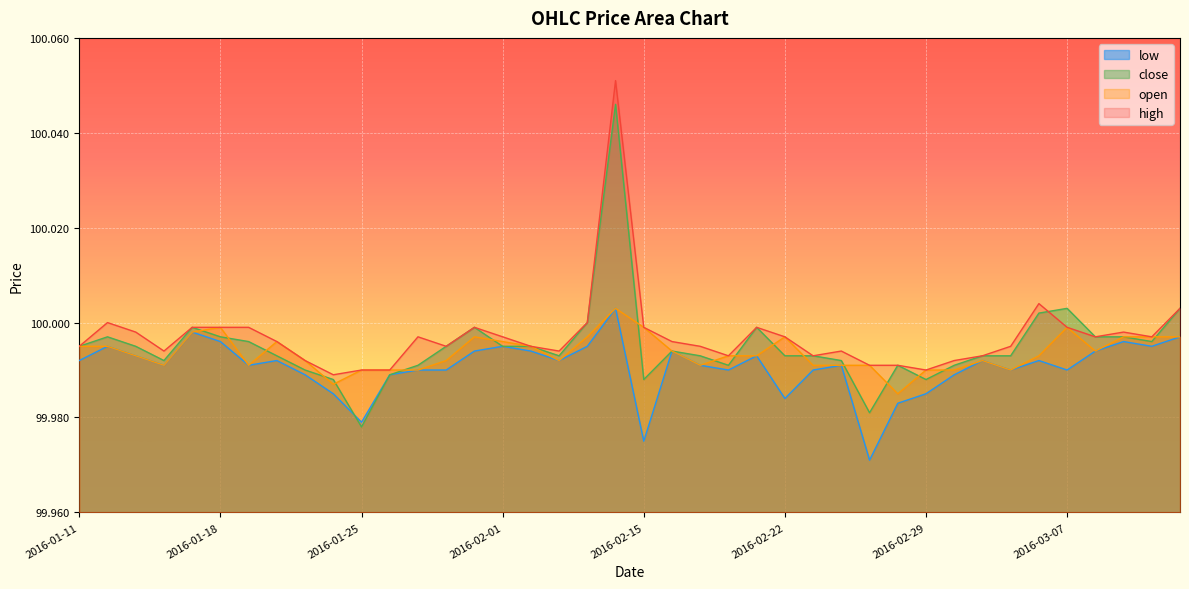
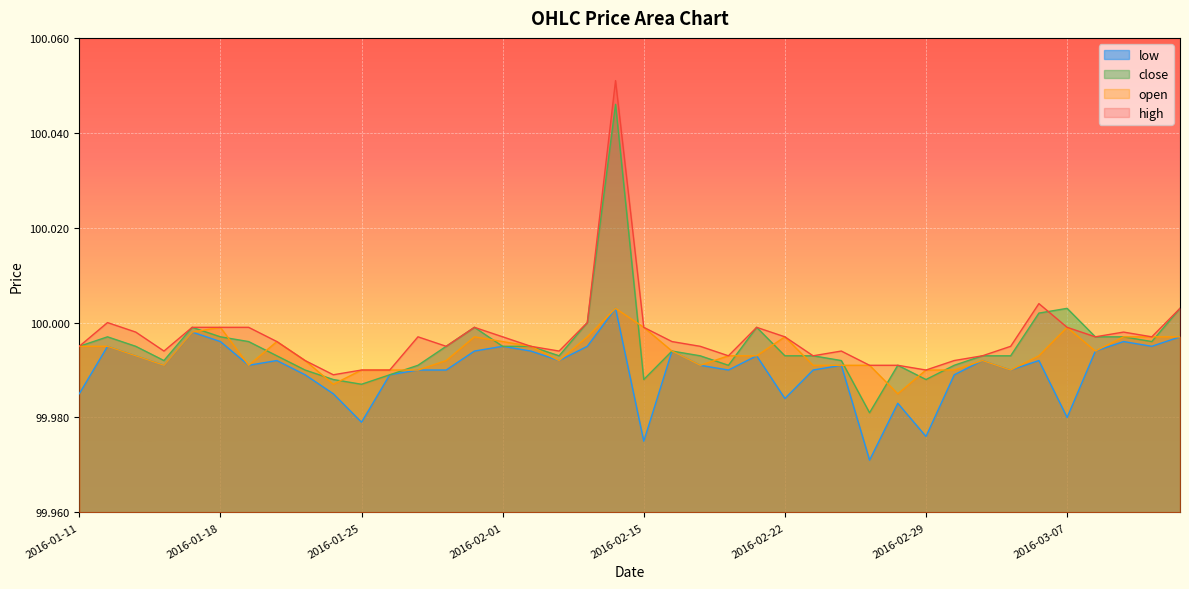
  {
    "low": {
-     "2016-01-11": 99.992,
+     "2016-01-11": 99.985,
      "2016-01-18": 99.996,
      "2016-01-25": 99.979,
      "2016-02-15": 99.975,
      "2016-02-22": 99.984,
-     "2016-02-29": 99.985,
-     "2016-03-07": 99.99
+     "2016-02-29": 99.976,
+     "2016-03-07": 99.98
    },
    "close": {
      "2016-01-18": 99.997,
-     "2016-01-25": 99.978,
+     "2016-01-25": 99.987,
      "2016-02-15": 99.988,
      "2016-02-22": 99.993,
      "2016-02-29": 99.988,
      "2016-03-07": 100.003
    }
  }
